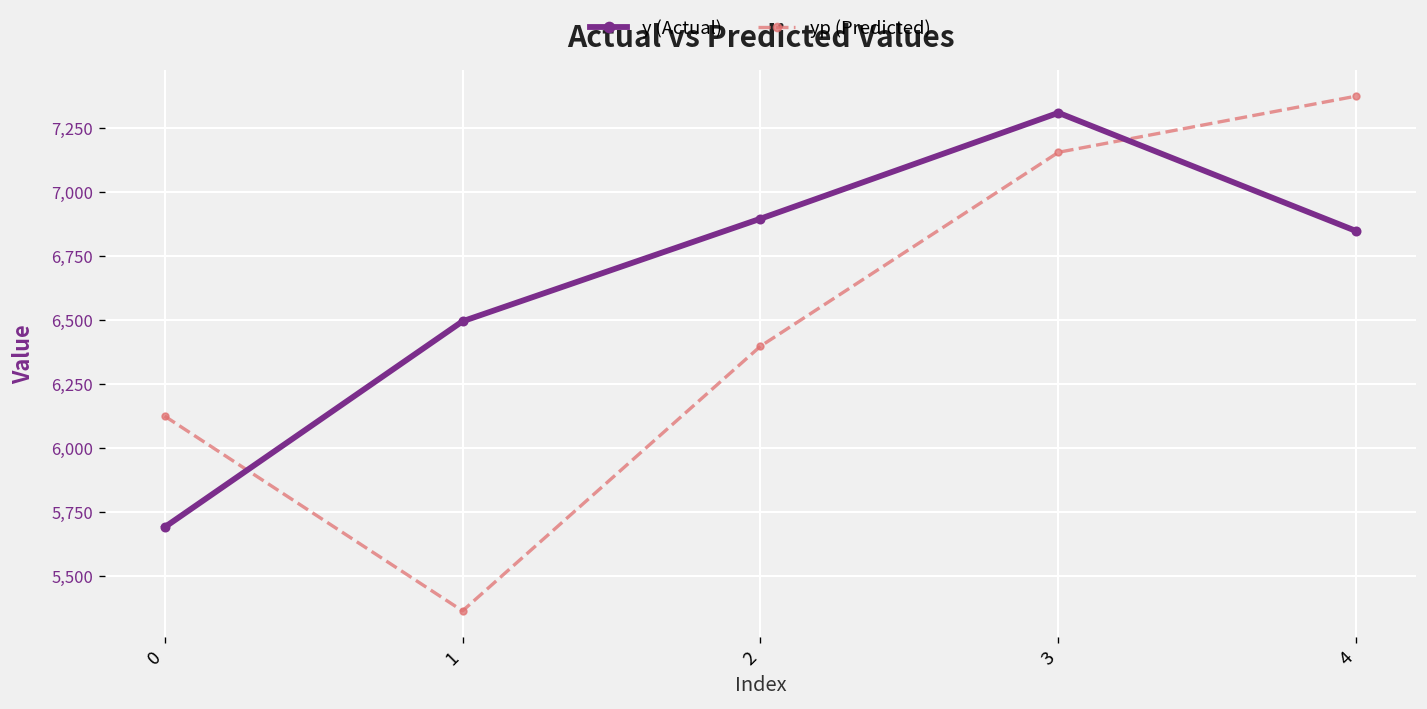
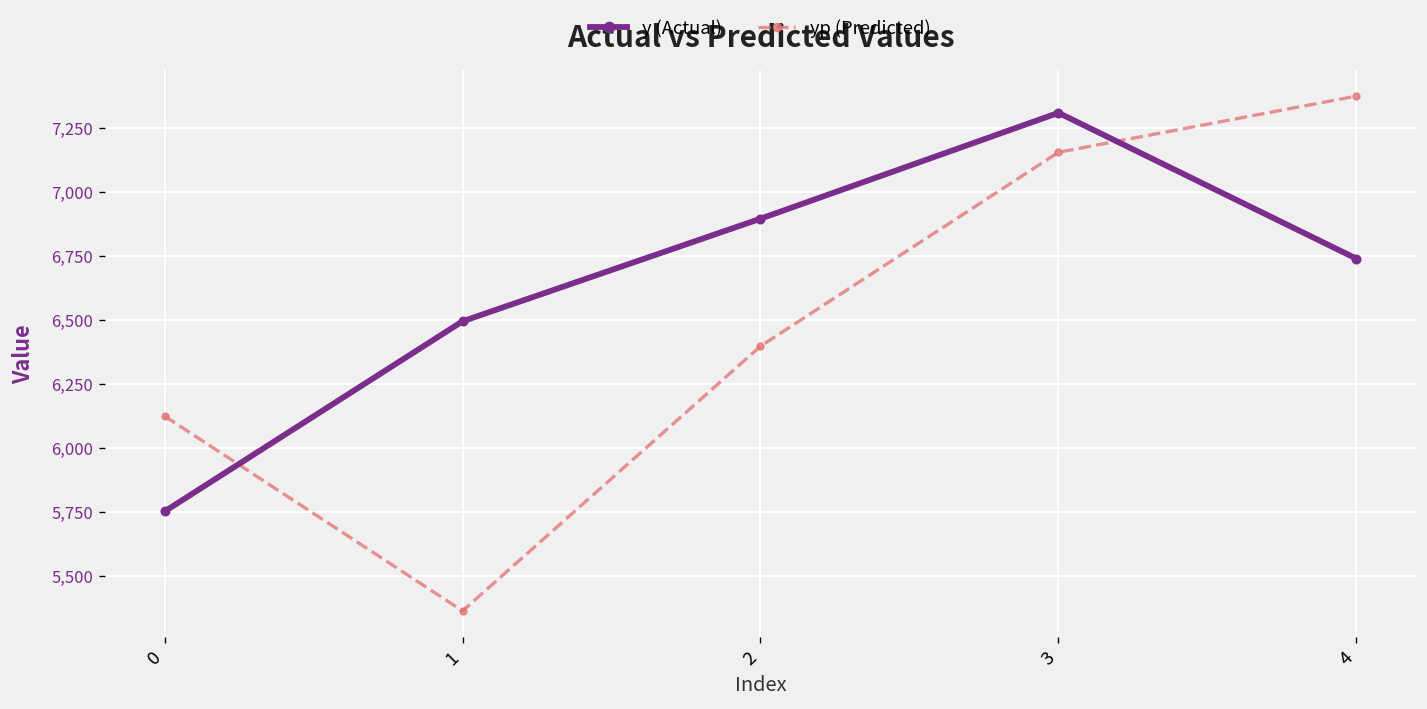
  {
    "y (Actual)": {
-     "0": "5,690",
+     "0": "5,750",
      "1": "6,500",
      "2": "6,900",
      "3": "7,310",
-     "4": "6,850"
+     "4": "6,740"
    },
    "yp (Predicted)": {
      "0": "6,120",
      "1": "5,360",
      "2": "6,400",
      "3": "7,160",
      "4": "7,380"
    }
  }
